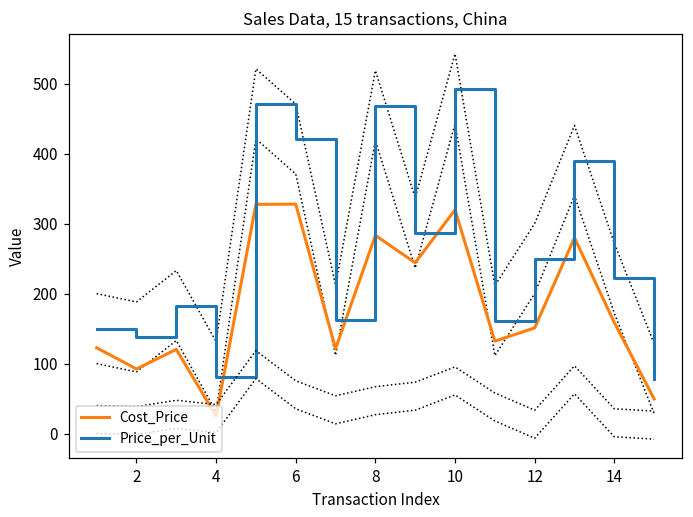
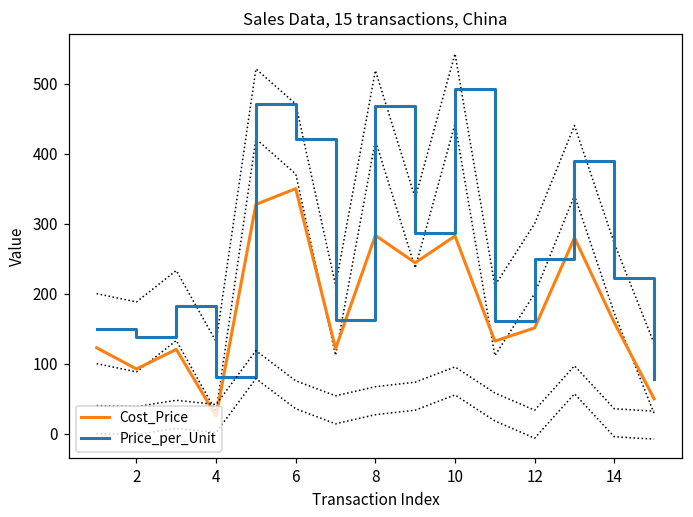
  {
    "Cost_Price": {
      "2": 90,
-     "6": 330,
+     "6": 350,
      "8": 280,
-     "10": 320,
+     "10": 280,
      "12": 150,
      "14": 160
    },
    "Price_per_Unit": {
      "2": 140,
      "4": 80,
      "6": 420,
      "8": 470,
      "10": 490,
      "12": 250,
      "14": 220
    }
  }
